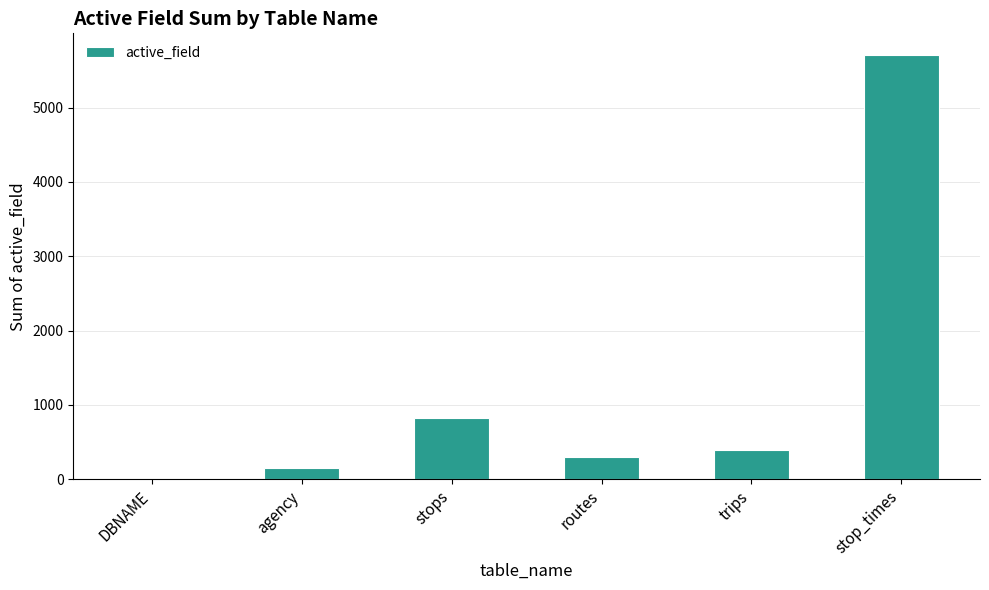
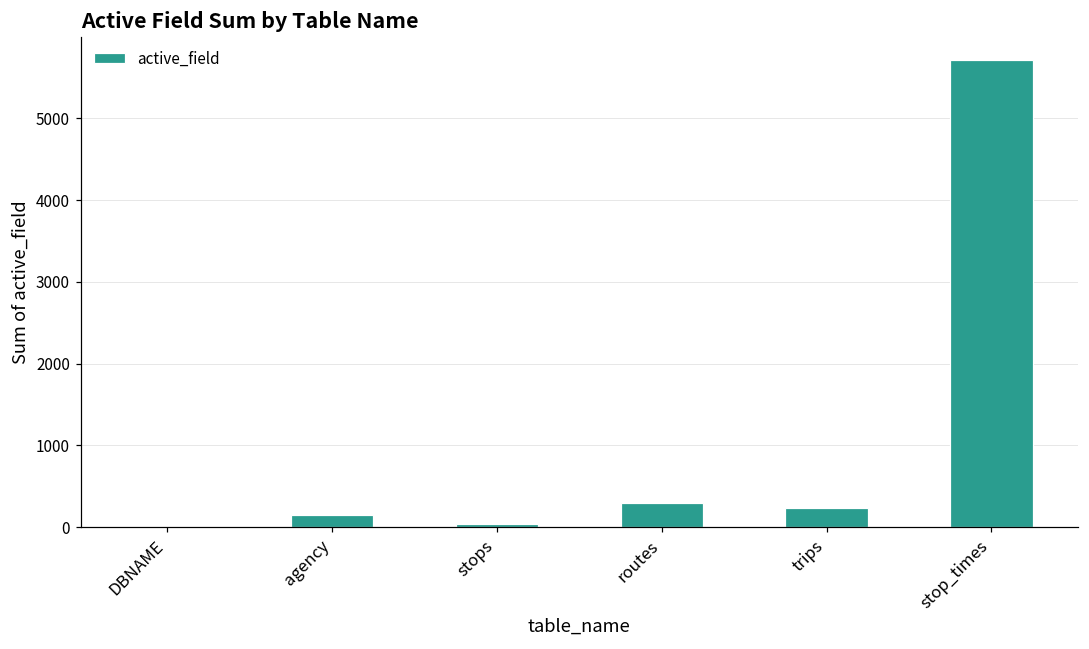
  {
    "DBNAME": 0,
    "agency": 200,
-   "stops": 800,
+   "stops": 0,
    "routes": 300,
-   "trips": 400,
+   "trips": 200,
    "stop_times": 5700
  }
